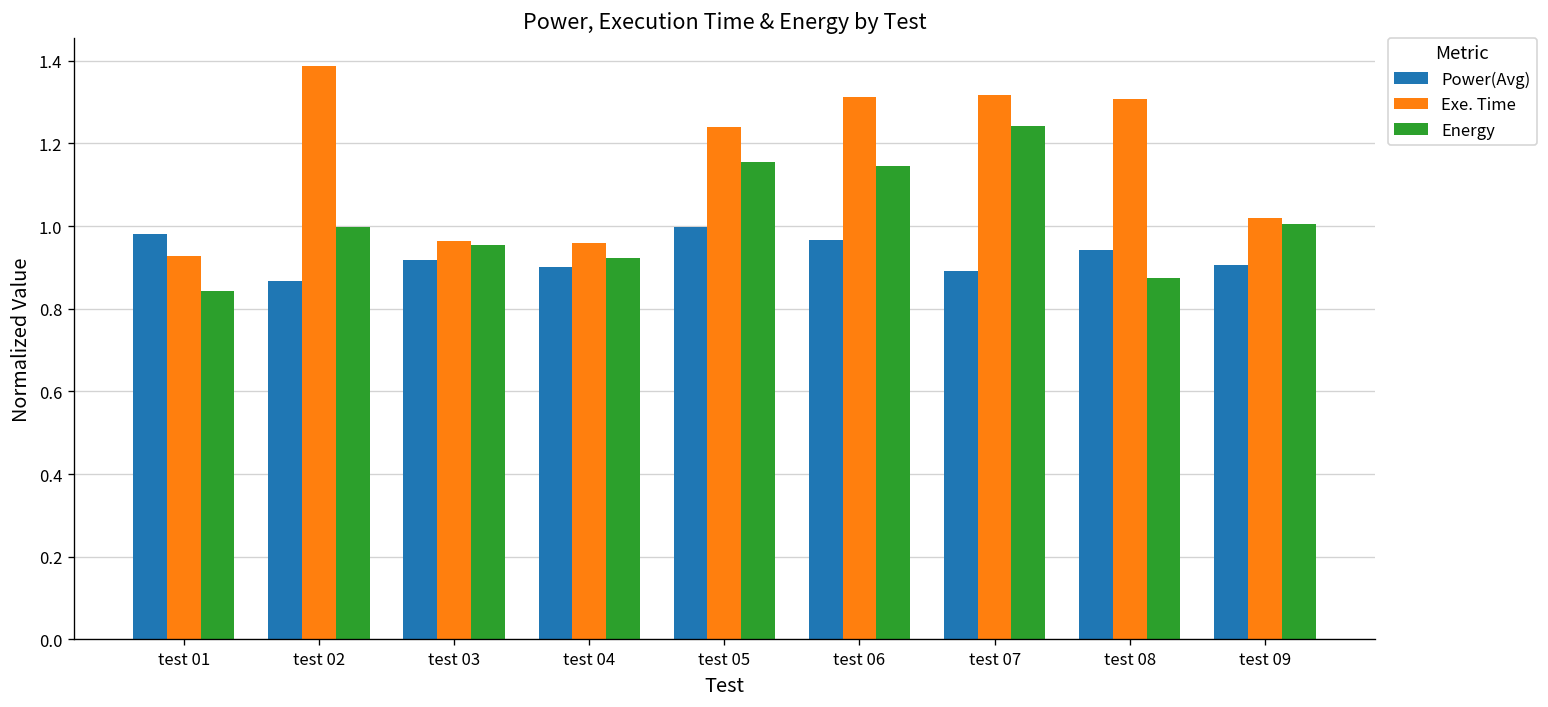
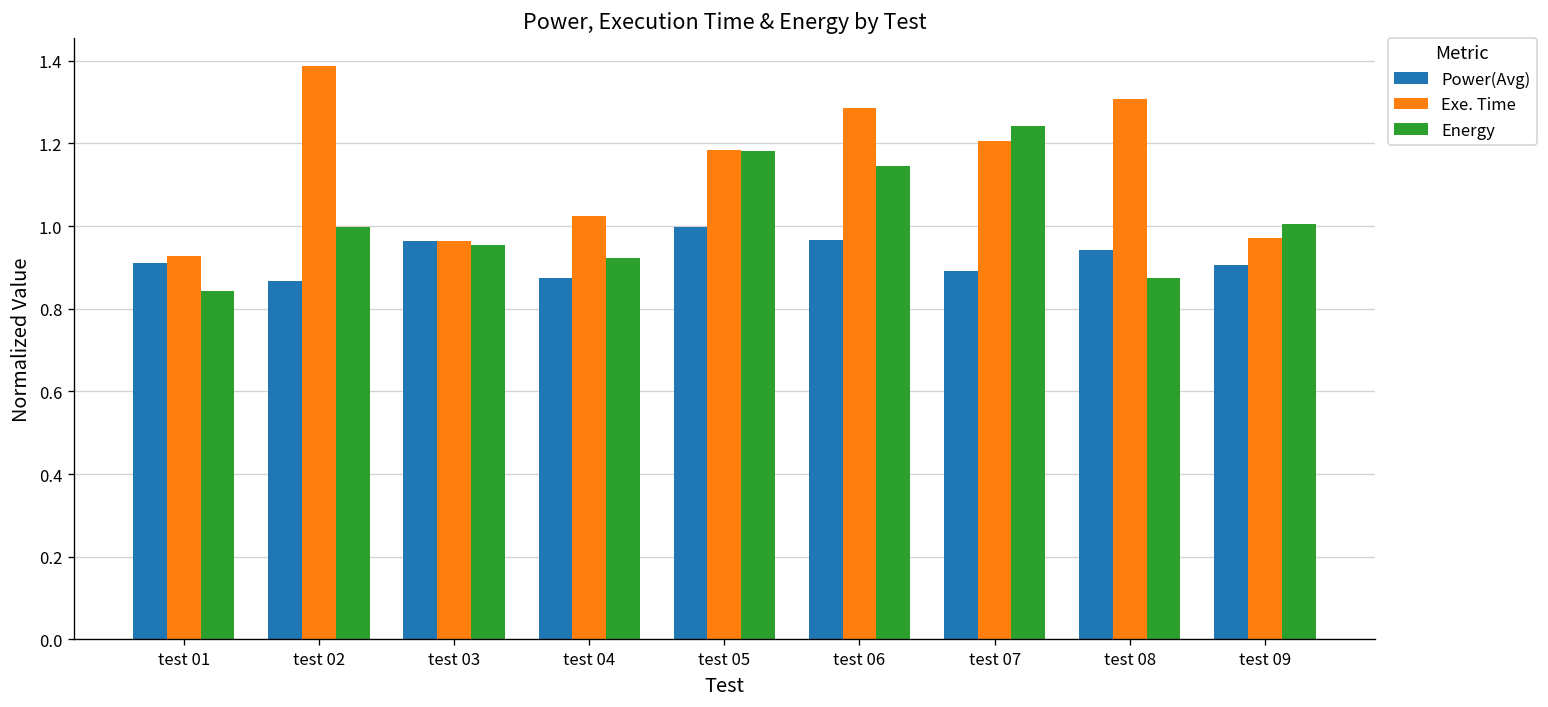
  {
    "Power(Avg)": {
-     "test 01": 0.98,
+     "test 01": 0.91,
      "test 02": 0.87,
-     "test 03": 0.92,
-     "test 04": 0.90,
+     "test 03": 0.96,
+     "test 04": 0.87,
      "test 05": 1.00,
      "test 06": 0.97,
      "test 07": 0.89,
      "test 08": 0.94,
      "test 09": 0.91
    },
    "Exe. Time": {
      "test 01": 0.93,
      "test 02": 1.39,
      "test 03": 0.96,
-     "test 04": 0.96,
-     "test 05": 1.24,
-     "test 06": 1.31,
-     "test 07": 1.32,
+     "test 04": 1.02,
+     "test 05": 1.18,
+     "test 06": 1.29,
+     "test 07": 1.21,
      "test 08": 1.31,
-     "test 09": 1.02
+     "test 09": 0.97
    },
    "Energy": {
      "test 01": 0.84,
      "test 02": 1.00,
      "test 03": 0.95,
      "test 04": 0.92,
-     "test 05": 1.15,
+     "test 05": 1.18,
      "test 06": 1.14,
      "test 07": 1.24,
      "test 08": 0.87,
      "test 09": 1.00
    }
  }
